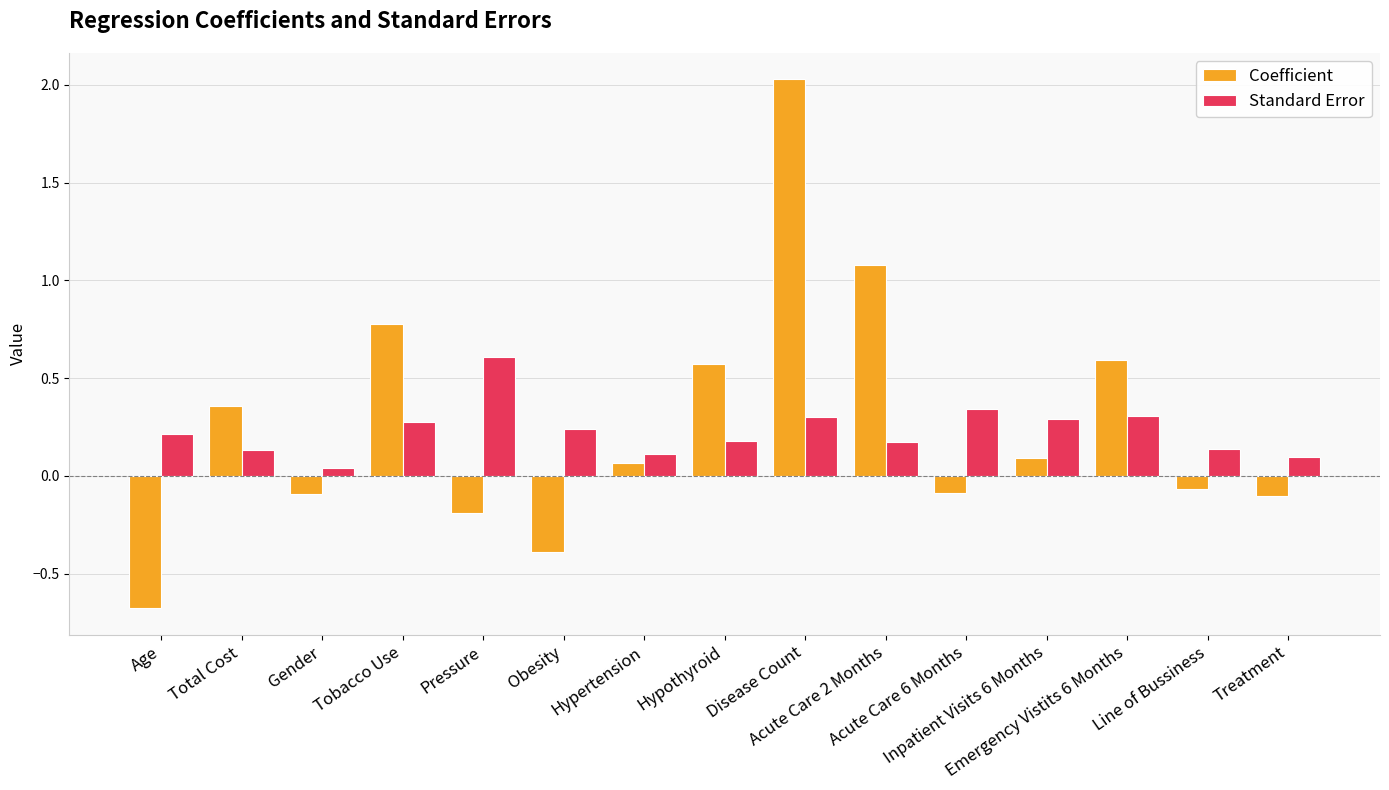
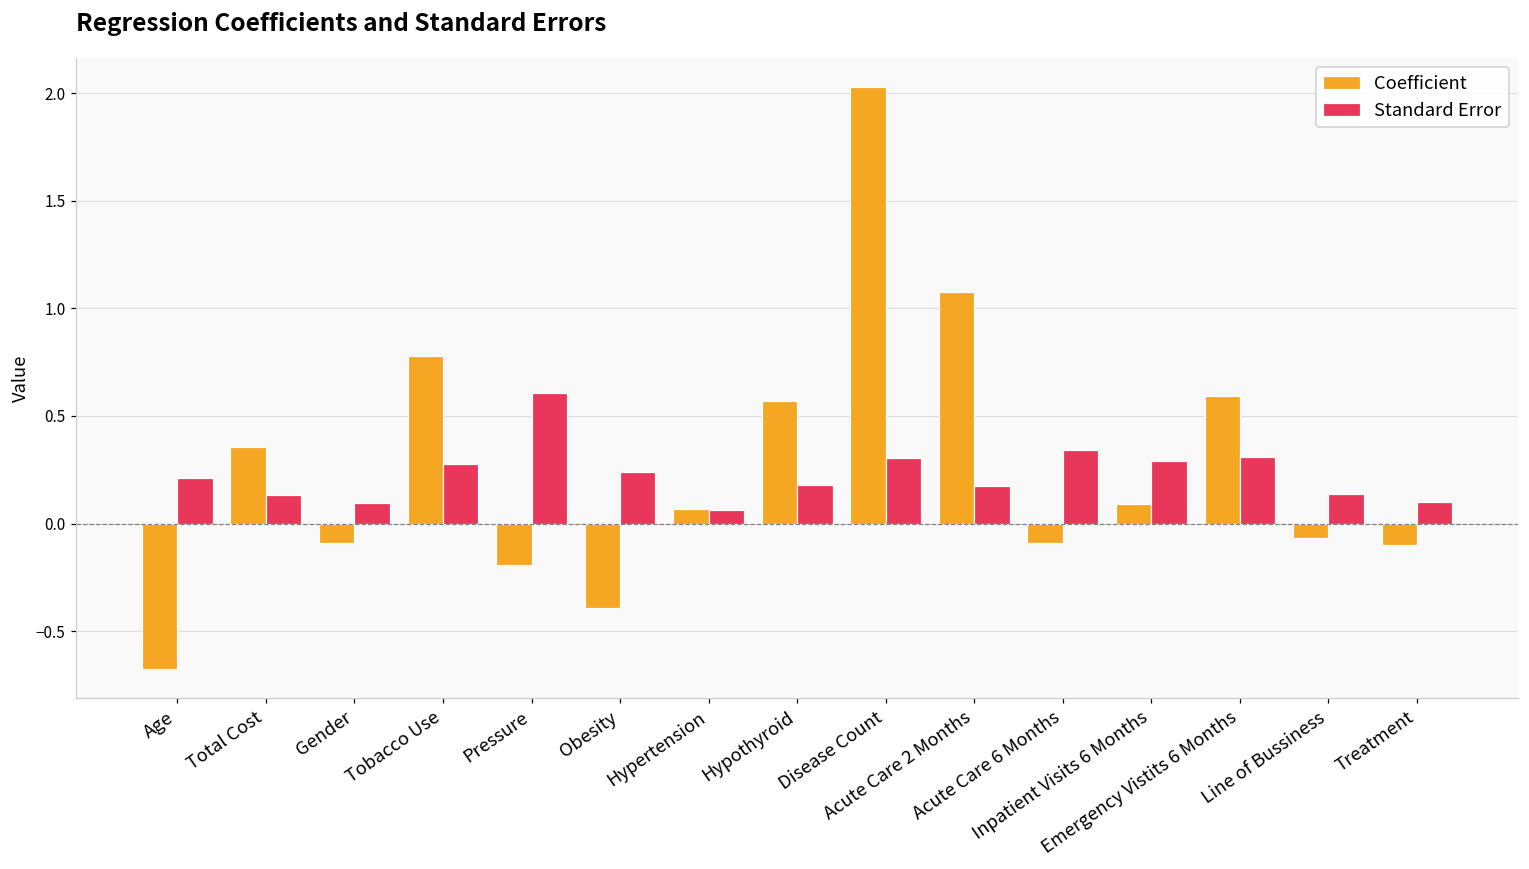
  {
    "Coefficient": {
      "Age": -0.68,
      "Total Cost": 0.36,
      "Gender": -0.09,
      "Tobacco Use": 0.78,
      "Pressure": -0.19,
      "Obesity": -0.39,
      "Hypertension": 0.07,
      "Hypothyroid": 0.57,
      "Disease Count": 2.03,
      "Acute Care 2 Months": 1.08,
      "Acute Care 6 Months": -0.09,
      "Inpatient Visits 6 Months": 0.09,
      "Emergency Vistits 6 Months": 0.59,
      "Line of Bussiness": -0.07,
      "Treatment": -0.10
    },
    "Standard Error": {
      "Age": 0.21,
      "Total Cost": 0.14,
-     "Gender": 0.04,
+     "Gender": 0.10,
      "Tobacco Use": 0.28,
      "Pressure": 0.61,
      "Obesity": 0.24,
-     "Hypertension": 0.11,
+     "Hypertension": 0.06,
      "Hypothyroid": 0.18,
      "Disease Count": 0.30,
      "Acute Care 2 Months": 0.18,
      "Acute Care 6 Months": 0.34,
      "Inpatient Visits 6 Months": 0.29,
      "Emergency Vistits 6 Months": 0.31,
      "Line of Bussiness": 0.14,
      "Treatment": 0.10
    }
  }
